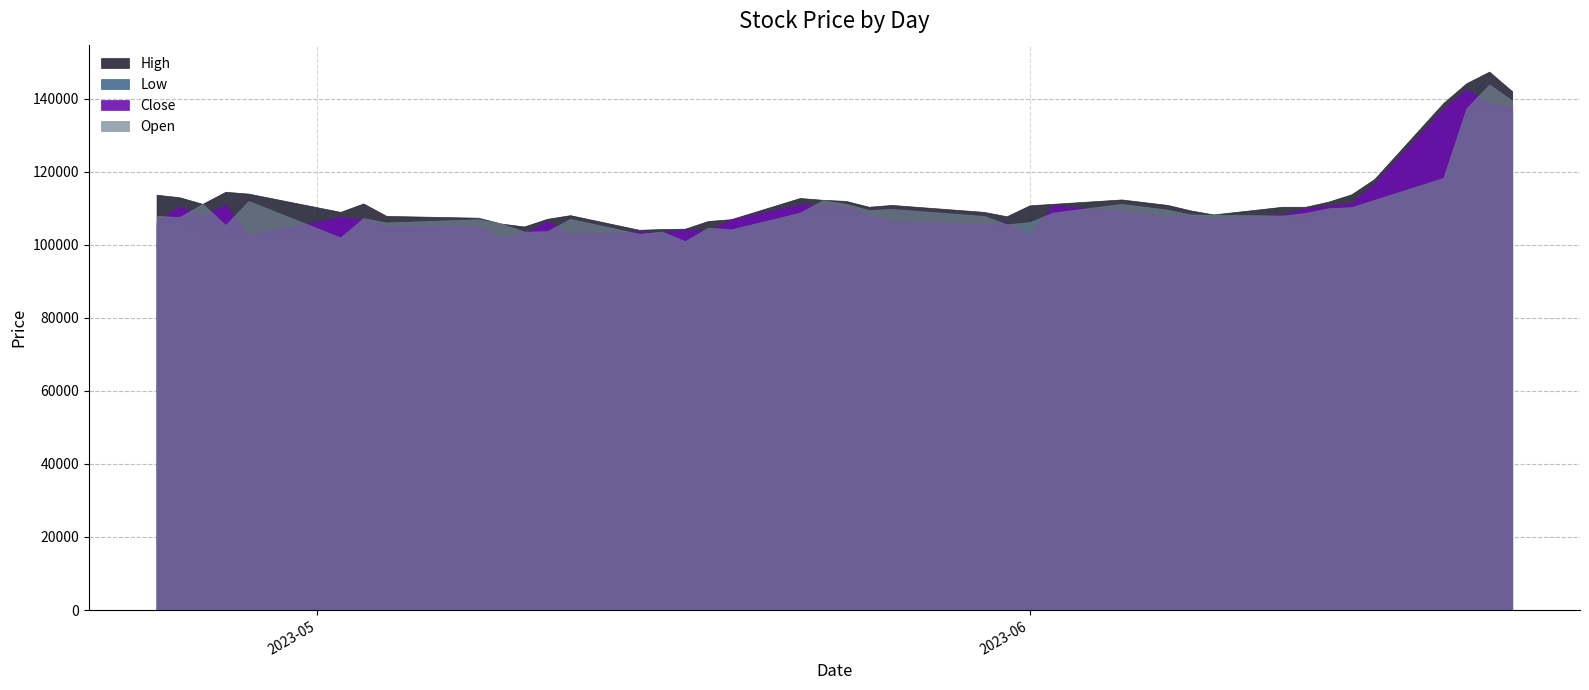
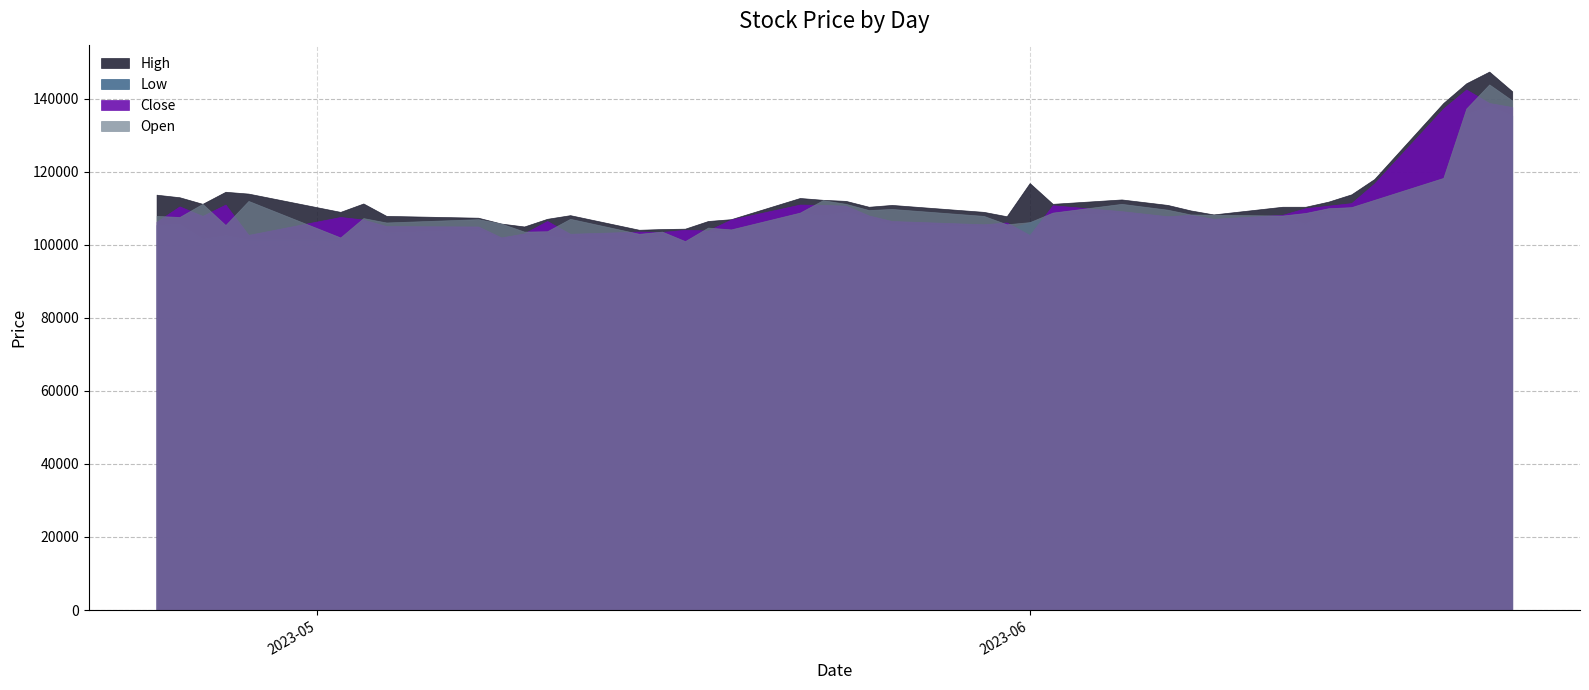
  {
    "High": {
-     "2023-06": 111000
+     "2023-06": 117000
    },
    "Close": {
      "2023-06": 103000
    }
  }
